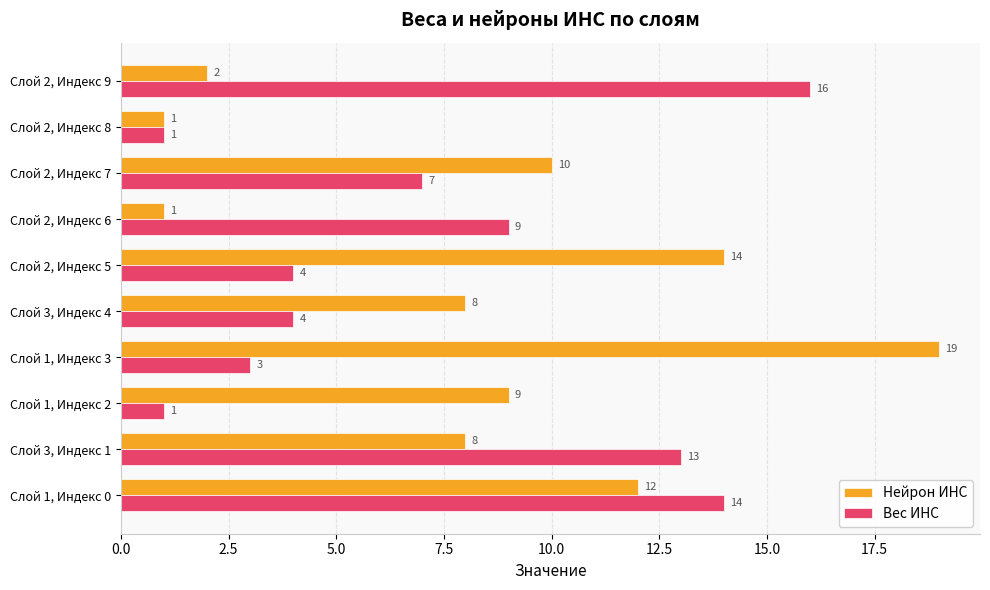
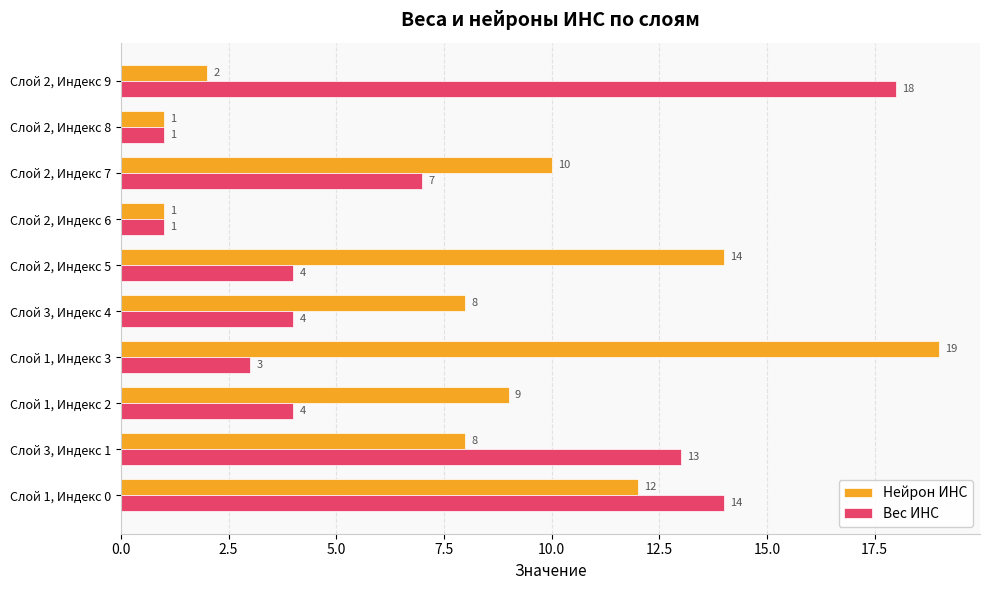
  {
    "Нейрон ИНС": {
      "Слой 2, Индекс 9": 2,
      "Слой 2, Индекс 8": 1,
      "Слой 2, Индекс 7": 10,
      "Слой 2, Индекс 6": 1,
      "Слой 2, Индекс 5": 14,
      "Слой 3, Индекс 4": 8,
      "Слой 1, Индекс 3": 19,
      "Слой 1, Индекс 2": 9,
      "Слой 3, Индекс 1": 8,
      "Слой 1, Индекс 0": 12
    },
    "Вес ИНС": {
-     "Слой 2, Индекс 9": 16,
+     "Слой 2, Индекс 9": 18,
      "Слой 2, Индекс 8": 1,
      "Слой 2, Индекс 7": 7,
-     "Слой 2, Индекс 6": 9,
+     "Слой 2, Индекс 6": 1,
      "Слой 2, Индекс 5": 4,
      "Слой 3, Индекс 4": 4,
      "Слой 1, Индекс 3": 3,
-     "Слой 1, Индекс 2": 1,
+     "Слой 1, Индекс 2": 4,
      "Слой 3, Индекс 1": 13,
      "Слой 1, Индекс 0": 14
    }
  }
